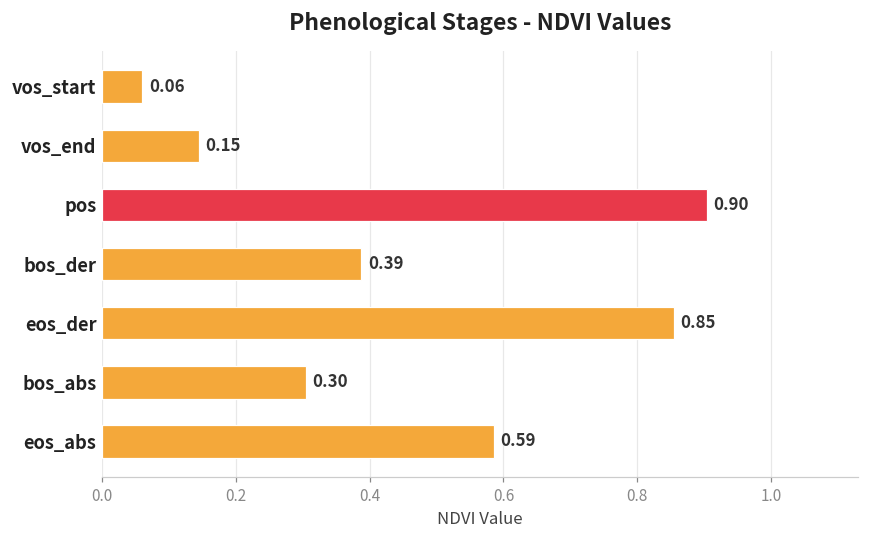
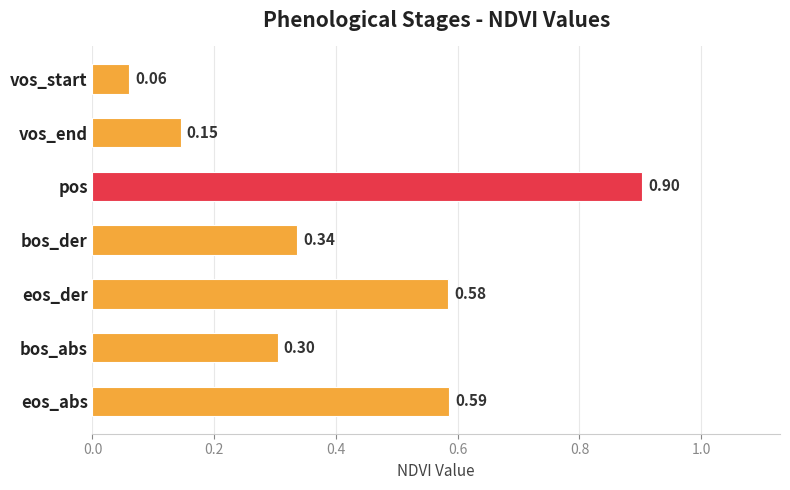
  {
    "vos_start": 0.06,
    "vos_end": 0.15,
    "pos": 0.90,
-   "bos_der": 0.39,
-   "eos_der": 0.85,
+   "bos_der": 0.34,
+   "eos_der": 0.58,
    "bos_abs": 0.30,
    "eos_abs": 0.59
  }
